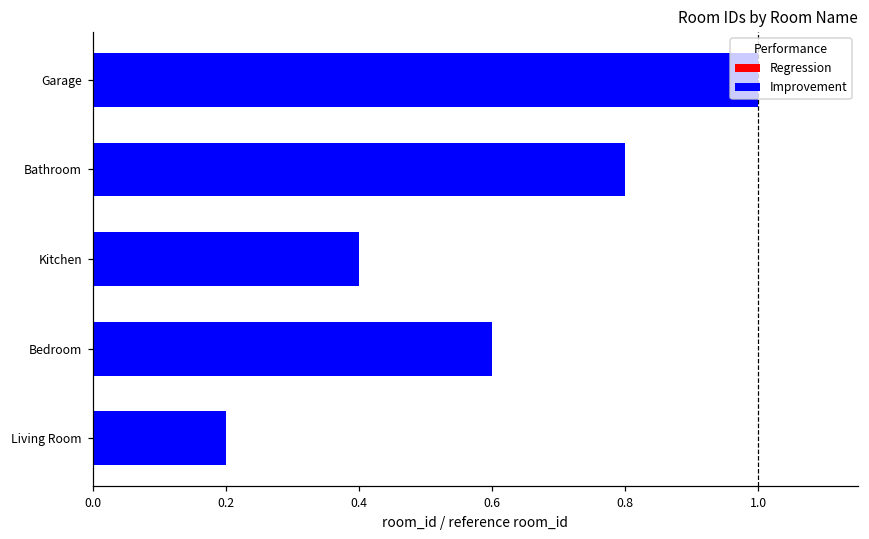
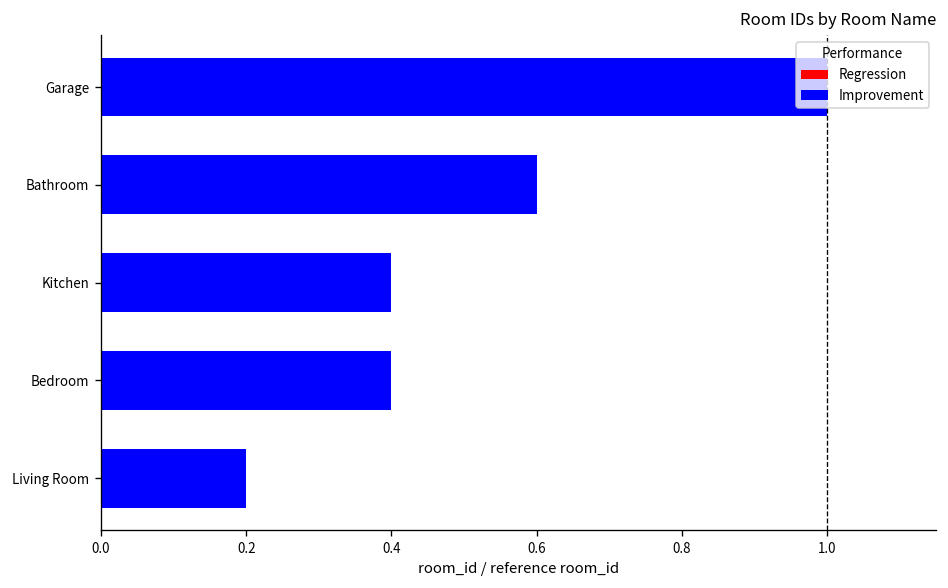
  {
-   "Bathroom": 0.80,
+   "Bathroom": 0.60,
    "Kitchen": 0.40,
-   "Bedroom": 0.60,
+   "Bedroom": 0.40,
    "Living Room": 0.20
  }
